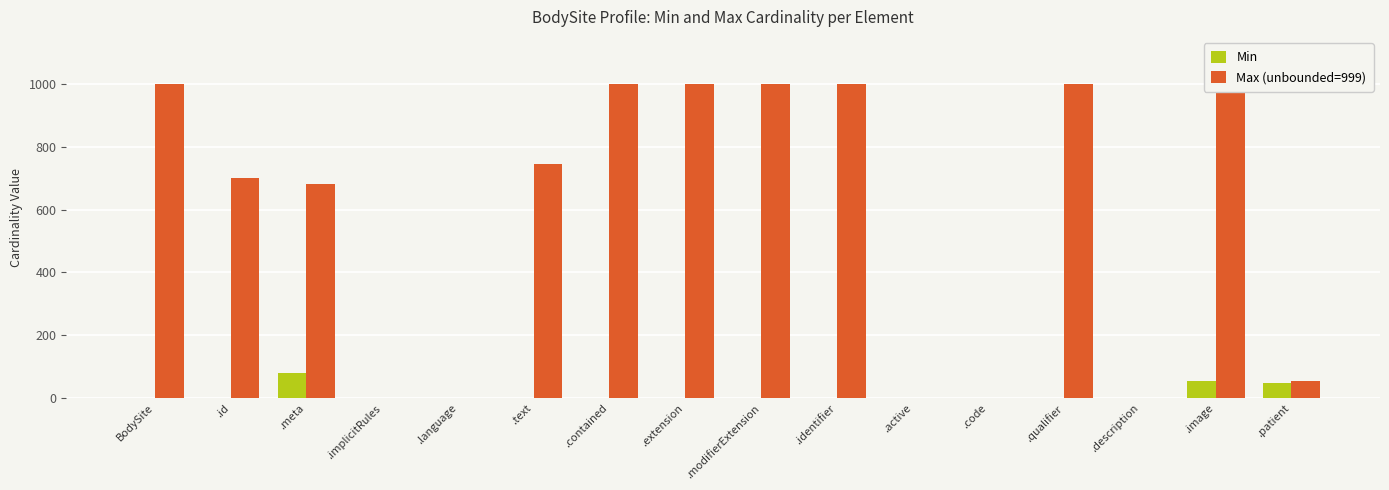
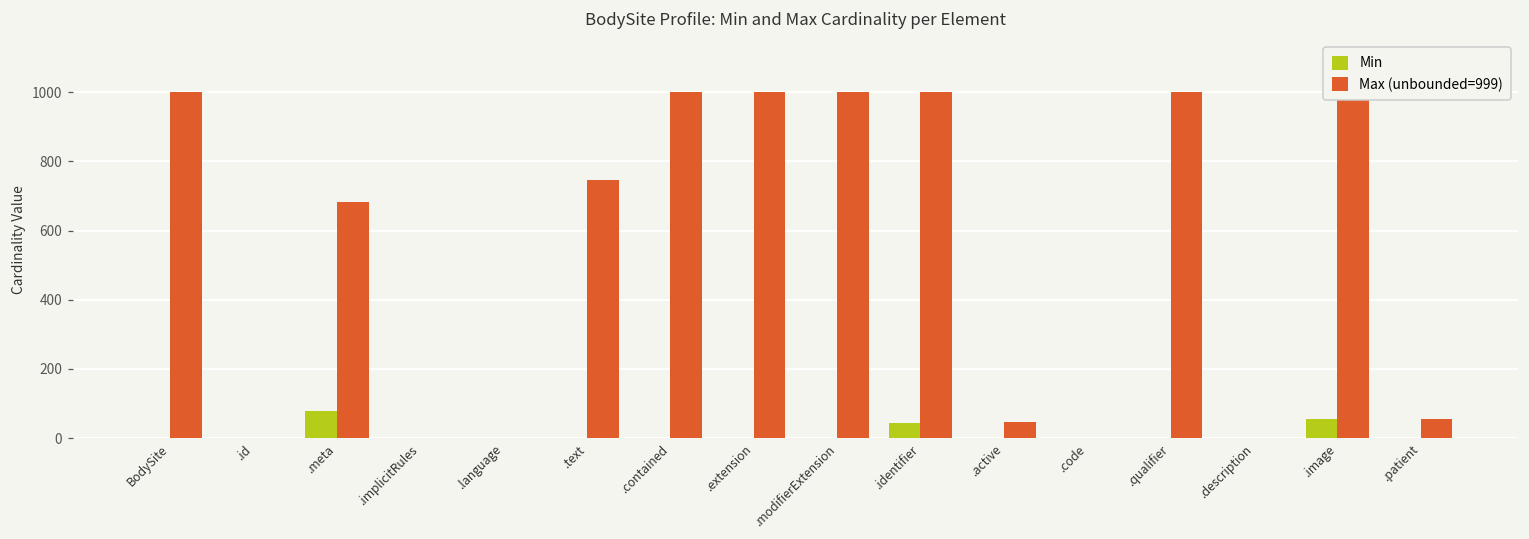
  {
    "Min": {
      "BodySite": 0,
      ".id": 0,
      ".meta": 80,
      ".implicitRules": 0,
      ".language": 0,
      ".text": 0,
      ".contained": 0,
      ".extension": 0,
      ".modifierExtension": 0,
-     ".identifier": 0,
+     ".identifier": 40,
      ".active": 0,
      ".description": 0,
      ".image": 60,
-     ".patient": 50
+     ".patient": 0
    },
    "Max (unbounded=999)": {
      "BodySite": 1000,
-     ".id": 700,
+     ".id": 0,
      ".meta": 680,
      ".text": 750,
      ".contained": 1000,
      ".extension": 1000,
      ".modifierExtension": 1000,
      ".identifier": 1000,
-     ".active": 0,
+     ".active": 50,
      ".qualifier": 1000,
      ".patient": 60
    }
  }
